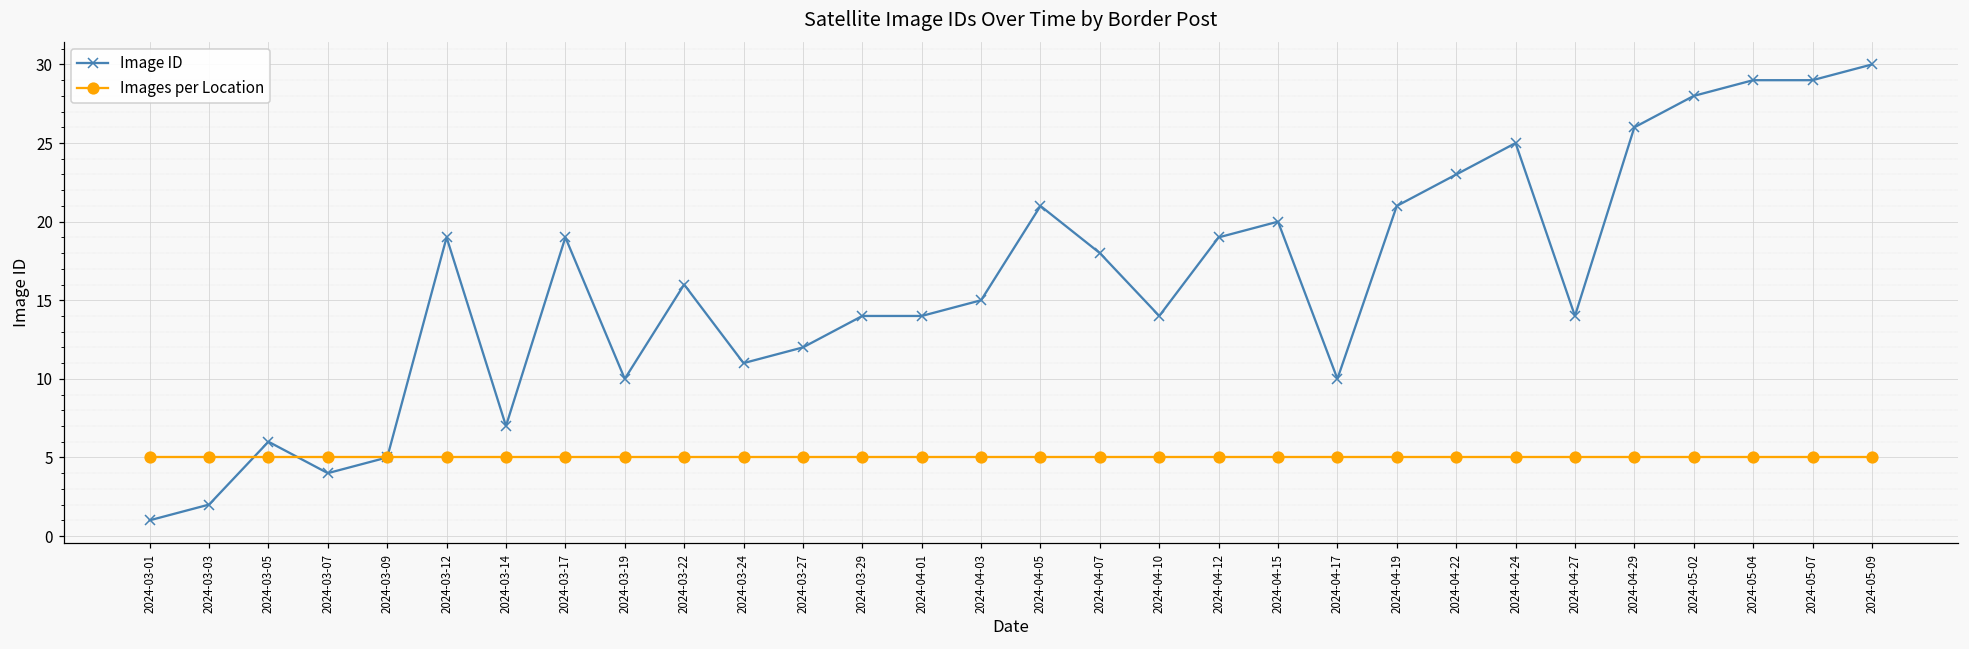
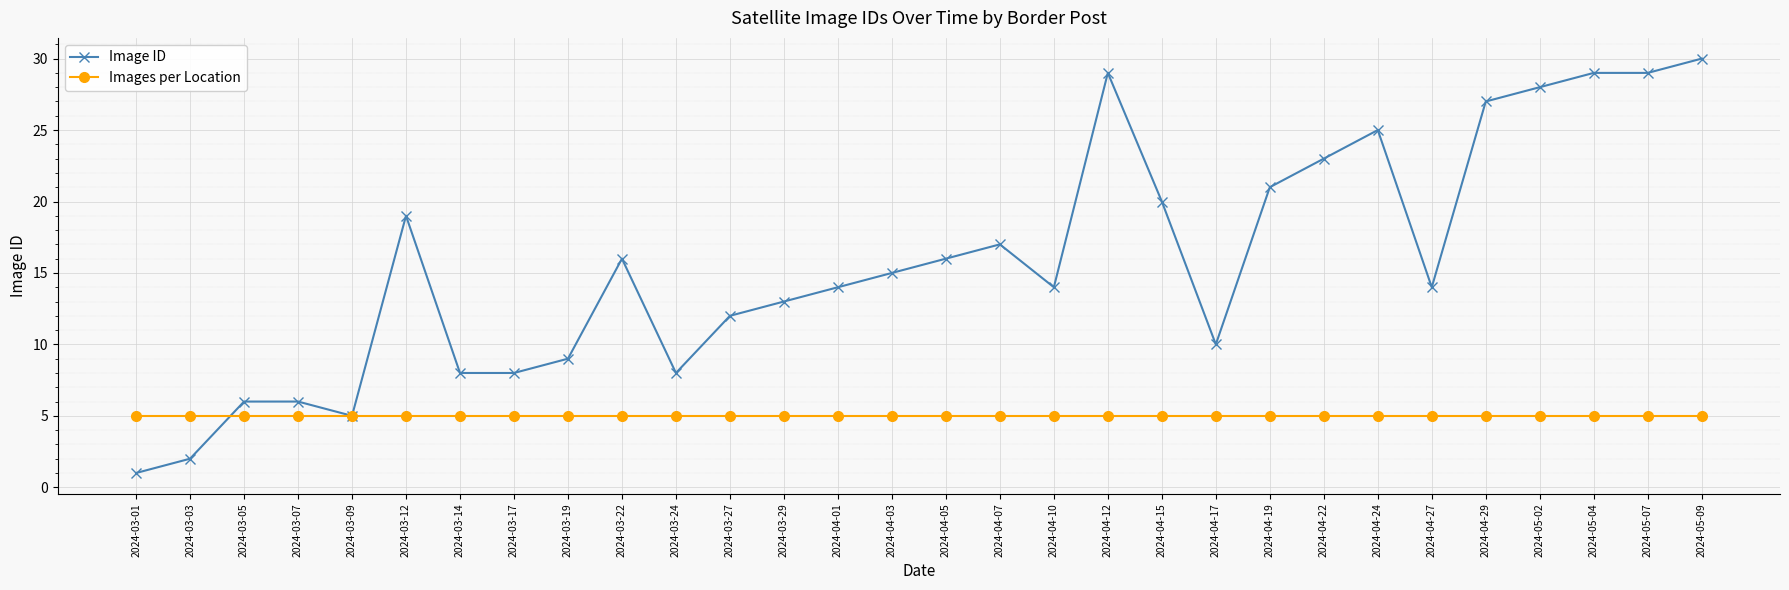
  {
    "Image ID": {
      "2024-03-01": 1,
      "2024-03-03": 2,
      "2024-03-05": 6,
-     "2024-03-07": 4,
+     "2024-03-07": 6,
      "2024-03-12": 19,
-     "2024-03-14": 7,
-     "2024-03-17": 19,
-     "2024-03-19": 10,
+     "2024-03-14": 8,
+     "2024-03-17": 8,
+     "2024-03-19": 9,
      "2024-03-22": 16,
-     "2024-03-24": 11,
+     "2024-03-24": 8,
      "2024-03-27": 12,
-     "2024-03-29": 14,
+     "2024-03-29": 13,
      "2024-04-01": 14,
      "2024-04-03": 15,
-     "2024-04-05": 21,
-     "2024-04-07": 18,
+     "2024-04-05": 16,
+     "2024-04-07": 17,
      "2024-04-10": 14,
-     "2024-04-12": 19,
+     "2024-04-12": 29,
      "2024-04-15": 20,
      "2024-04-17": 10,
      "2024-04-19": 21,
      "2024-04-22": 23,
      "2024-04-24": 25,
      "2024-04-27": 14,
-     "2024-04-29": 26,
+     "2024-04-29": 27,
      "2024-05-02": 28,
      "2024-05-04": 29,
      "2024-05-07": 29,
      "2024-05-09": 30
    },
    "Images per Location": {
      "2024-03-01": 5,
      "2024-03-03": 5,
      "2024-03-05": 5,
      "2024-03-07": 5,
      "2024-03-12": 5,
      "2024-03-14": 5,
      "2024-03-17": 5,
      "2024-03-19": 5,
      "2024-03-22": 5,
      "2024-03-24": 5,
      "2024-03-27": 5,
      "2024-03-29": 5,
      "2024-04-01": 5,
      "2024-04-03": 5,
      "2024-04-05": 5,
      "2024-04-07": 5,
      "2024-04-10": 5,
      "2024-04-12": 5,
      "2024-04-15": 5,
      "2024-04-17": 5,
      "2024-04-19": 5,
      "2024-04-22": 5,
      "2024-04-24": 5,
      "2024-04-27": 5,
      "2024-04-29": 5,
      "2024-05-02": 5,
      "2024-05-04": 5,
      "2024-05-07": 5,
      "2024-05-09": 5
    }
  }
